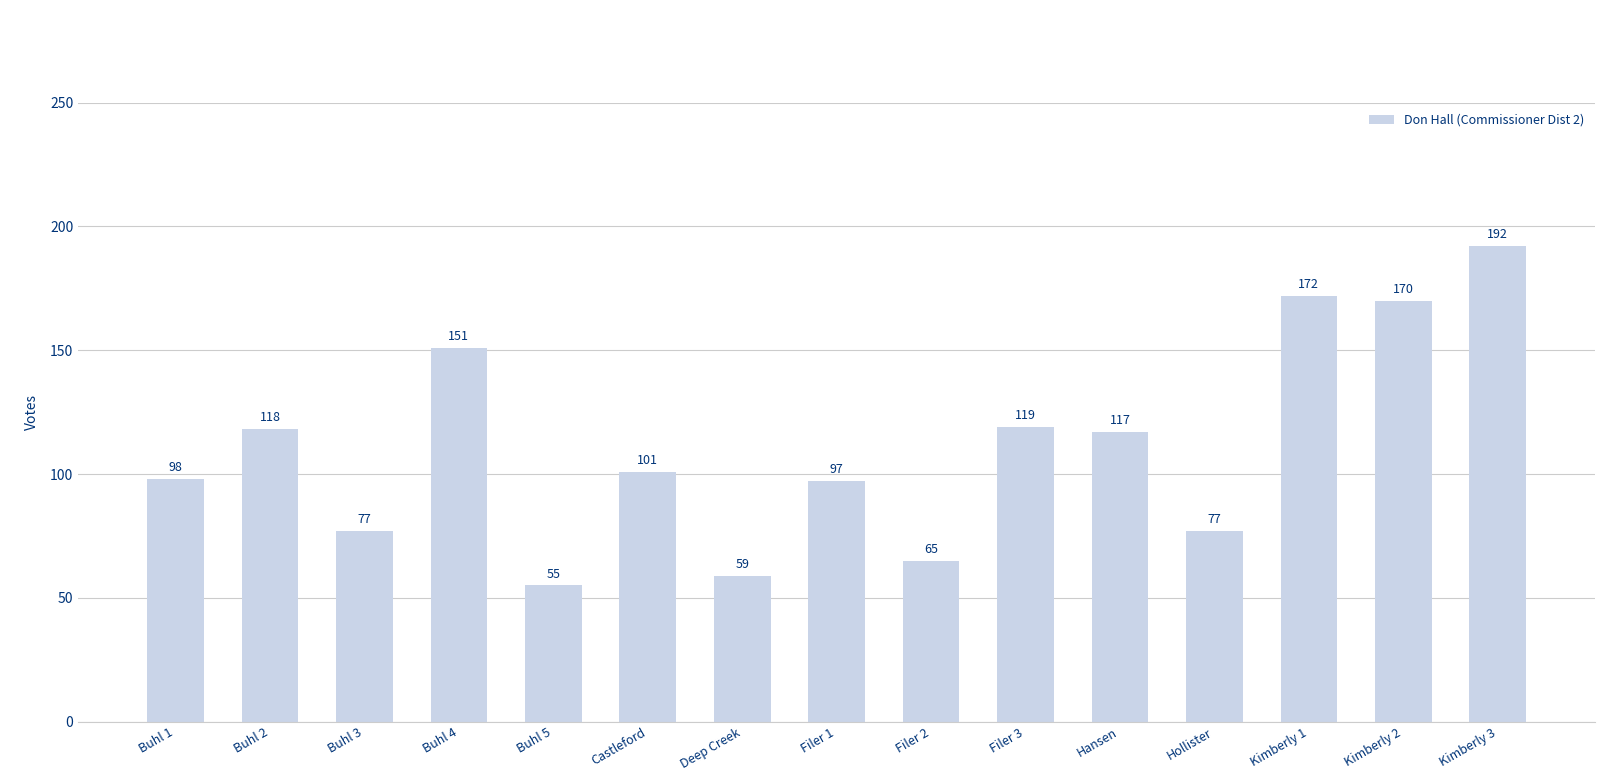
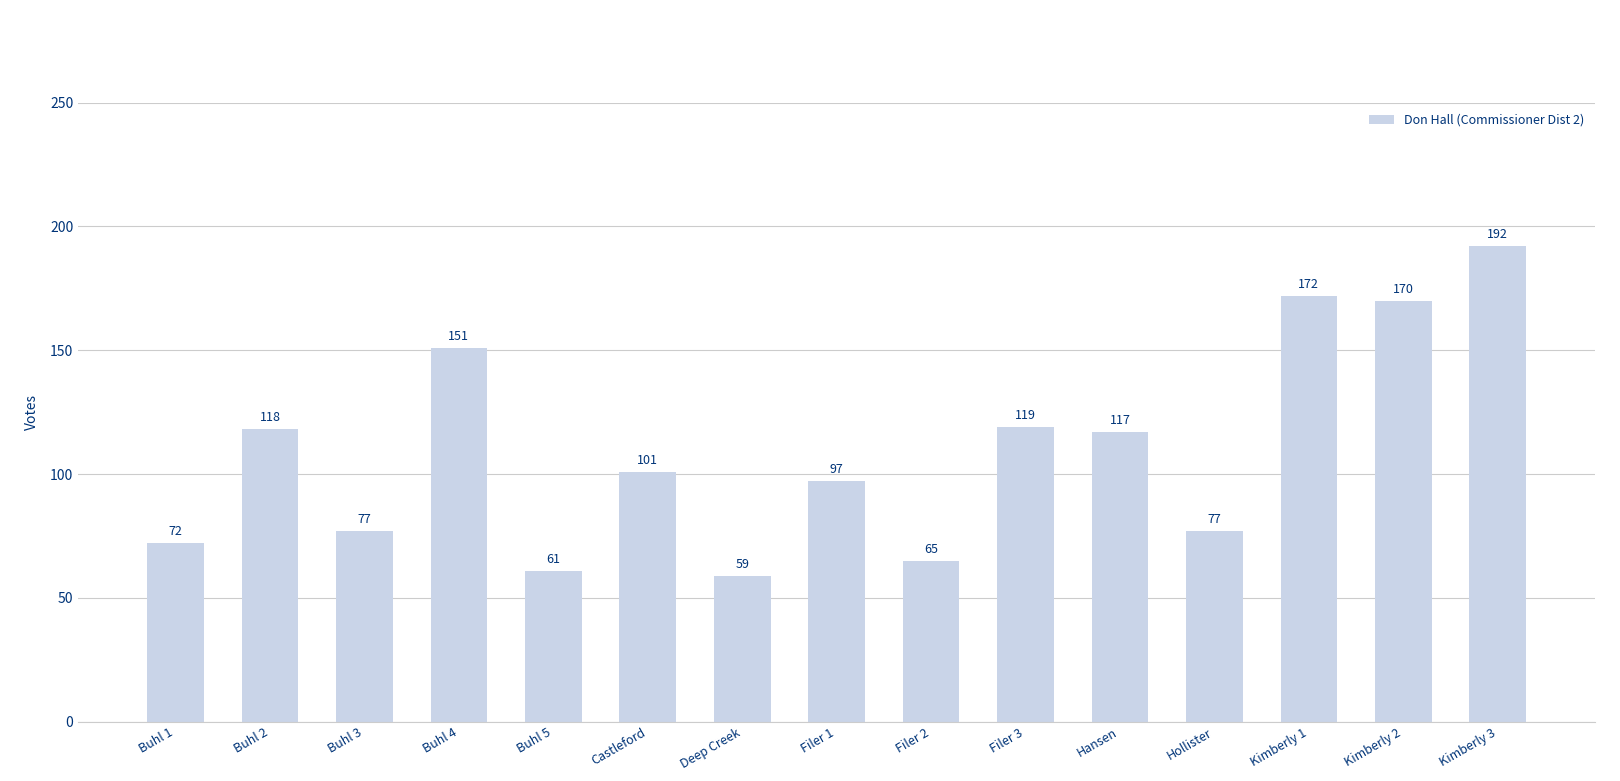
  {
-   "Buhl 1": 98,
+   "Buhl 1": 72,
    "Buhl 2": 118,
    "Buhl 3": 77,
    "Buhl 4": 151,
-   "Buhl 5": 55,
+   "Buhl 5": 61,
    "Castleford": 101,
    "Deep Creek": 59,
    "Filer 1": 97,
    "Filer 2": 65,
    "Filer 3": 119,
    "Hansen": 117,
    "Hollister": 77,
    "Kimberly 1": 172,
    "Kimberly 2": 170,
    "Kimberly 3": 192
  }
